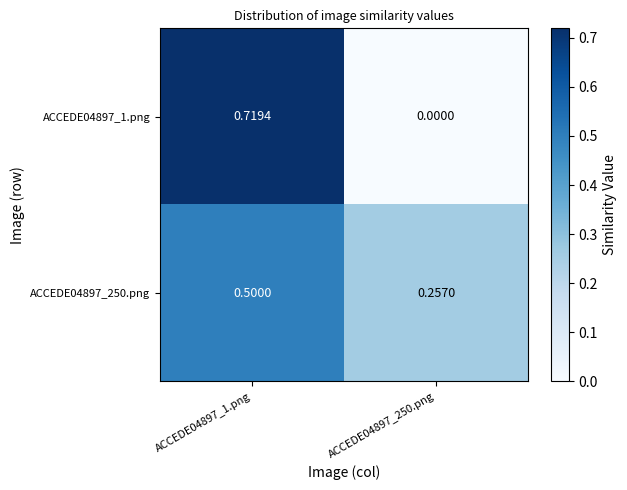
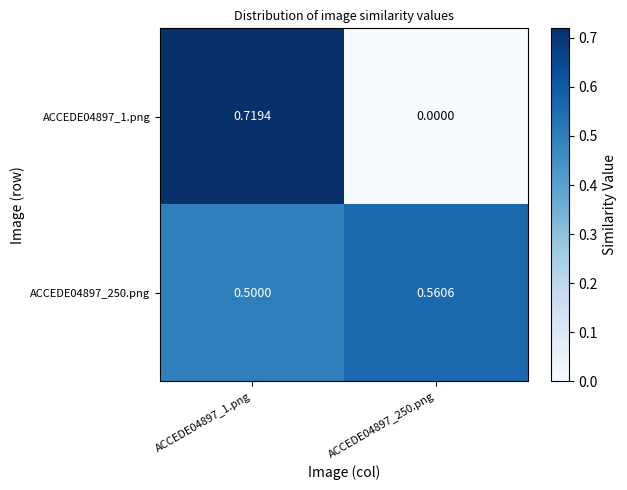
  {
    "ACCEDE04897_1.png": {
      "ACCEDE04897_1.png": 0.7194,
      "ACCEDE04897_250.png": 0.0000
    },
    "ACCEDE04897_250.png": {
      "ACCEDE04897_1.png": 0.5000,
-     "ACCEDE04897_250.png": 0.2570
+     "ACCEDE04897_250.png": 0.5606
    }
  }
